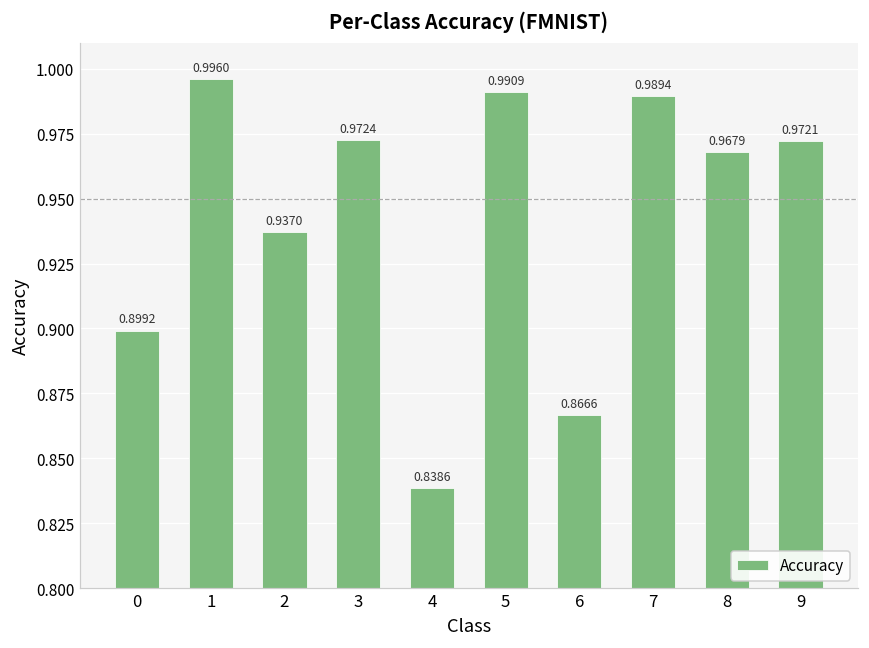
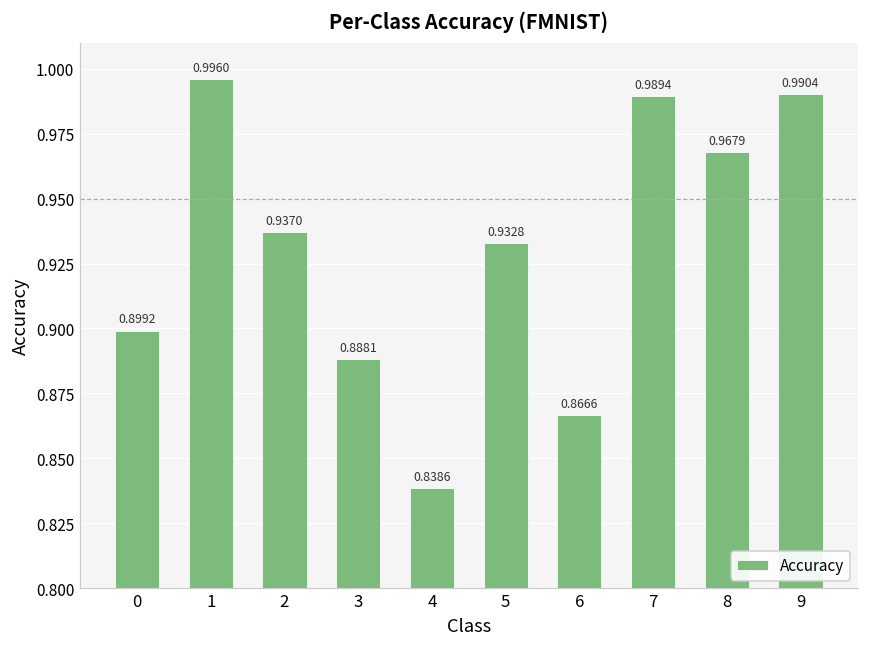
  {
    "0": 0.8992,
    "1": 0.9960,
    "2": 0.9370,
-   "3": 0.9724,
+   "3": 0.8881,
    "4": 0.8386,
-   "5": 0.9909,
+   "5": 0.9328,
    "6": 0.8666,
    "7": 0.9894,
    "8": 0.9679,
-   "9": 0.9721
+   "9": 0.9904
  }
